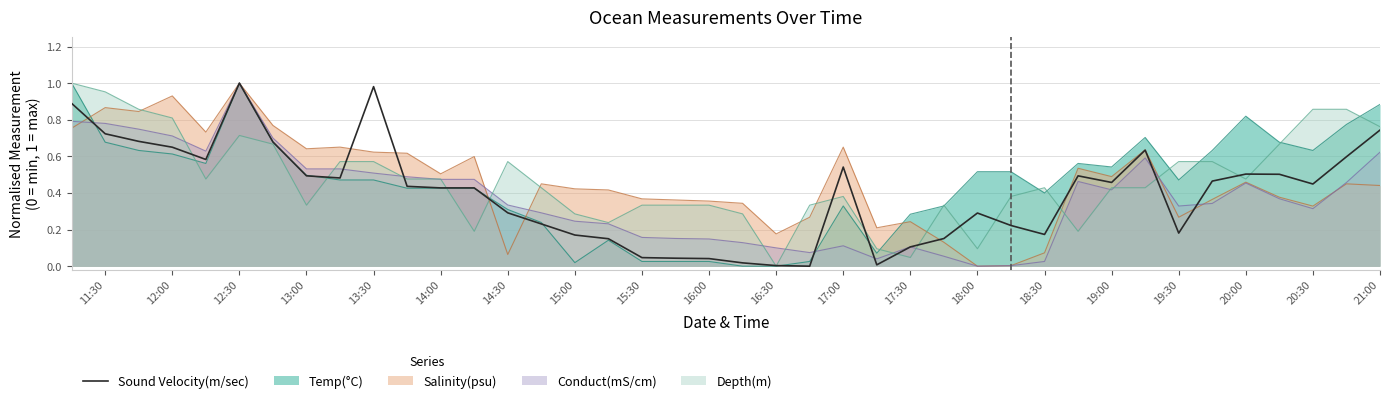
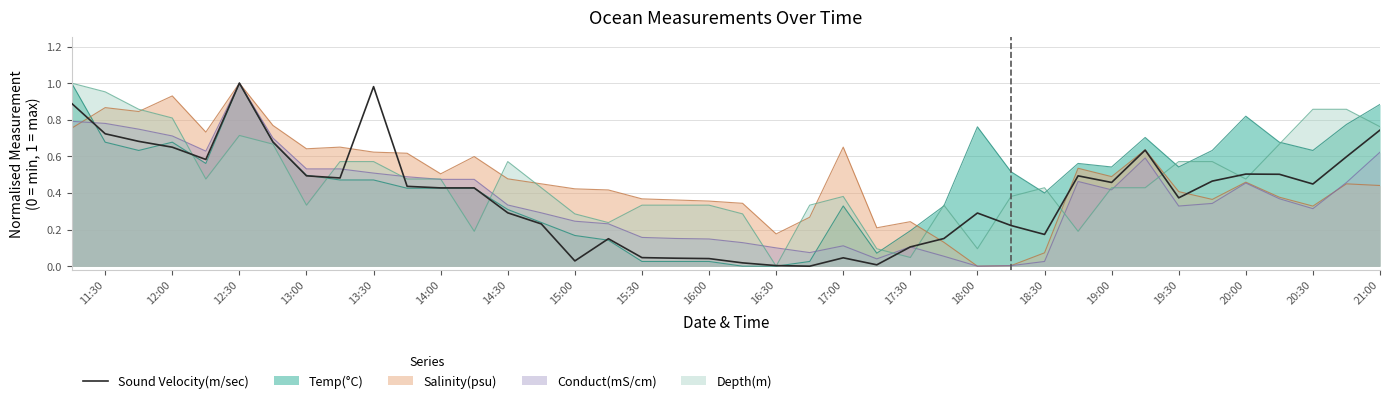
  {
    "Sound Velocity(m/sec)": {
      "11:30": 0.72,
      "12:00": 0.65,
      "13:30": 0.98,
      "14:30": 0.29,
-     "15:00": 0.17,
+     "15:00": 0.03,
      "15:30": 0.05,
      "16:00": 0.04,
-     "17:00": 0.54,
+     "17:00": 0.05,
      "18:00": 0.29,
      "18:30": 0.17,
      "19:00": 0.46,
-     "19:30": 0.18,
+     "19:30": 0.37,
      "20:00": 0.50,
      "20:30": 0.45,
      "21:00": 0.74
    },
    "Temp(°C)": {
      "11:30": 0.68,
-     "12:00": 0.61,
+     "12:00": 0.68,
      "13:30": 0.47,
      "14:30": 0.31,
-     "15:00": 0.02,
+     "15:00": 0.17,
      "15:30": 0.03,
      "16:00": 0.03,
      "17:00": 0.33,
-     "17:30": 0.28,
-     "18:00": 0.52,
+     "17:30": 0.19,
+     "18:00": 0.76,
      "18:30": 0.40,
      "19:00": 0.54,
-     "19:30": 0.47,
+     "19:30": 0.54,
      "20:00": 0.82,
      "20:30": 0.63,
      "21:00": 0.88
    },
    "Salinity(psu)": {
      "11:30": 0.87,
      "12:00": 0.93,
      "13:00": 0.64,
      "13:30": 0.62,
      "14:00": 0.50,
-     "14:30": 0.06,
+     "14:30": 0.48,
      "15:00": 0.42,
      "15:30": 0.37,
      "16:00": 0.36,
      "16:30": 0.18,
      "17:00": 0.65,
      "17:30": 0.24,
      "18:30": 0.07,
      "19:00": 0.49,
-     "19:30": 0.27,
+     "19:30": 0.41,
      "20:30": 0.33,
      "21:00": 0.44
    }
  }
